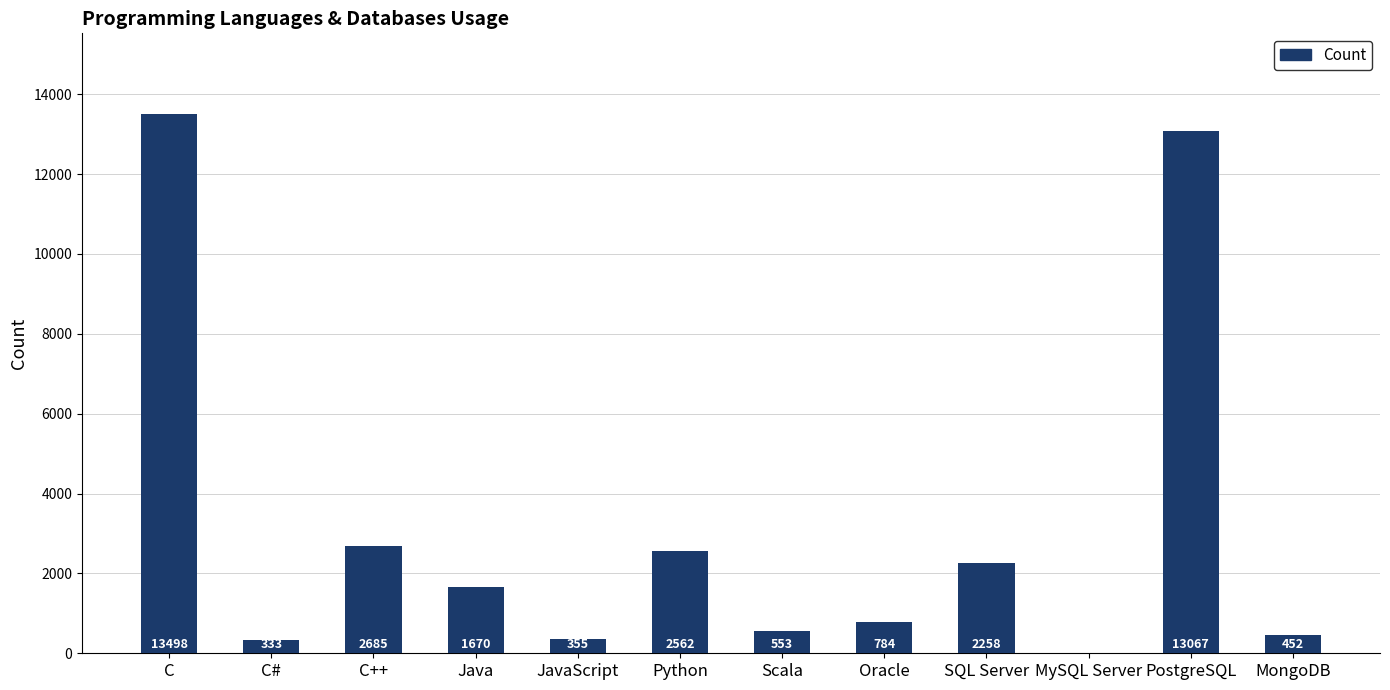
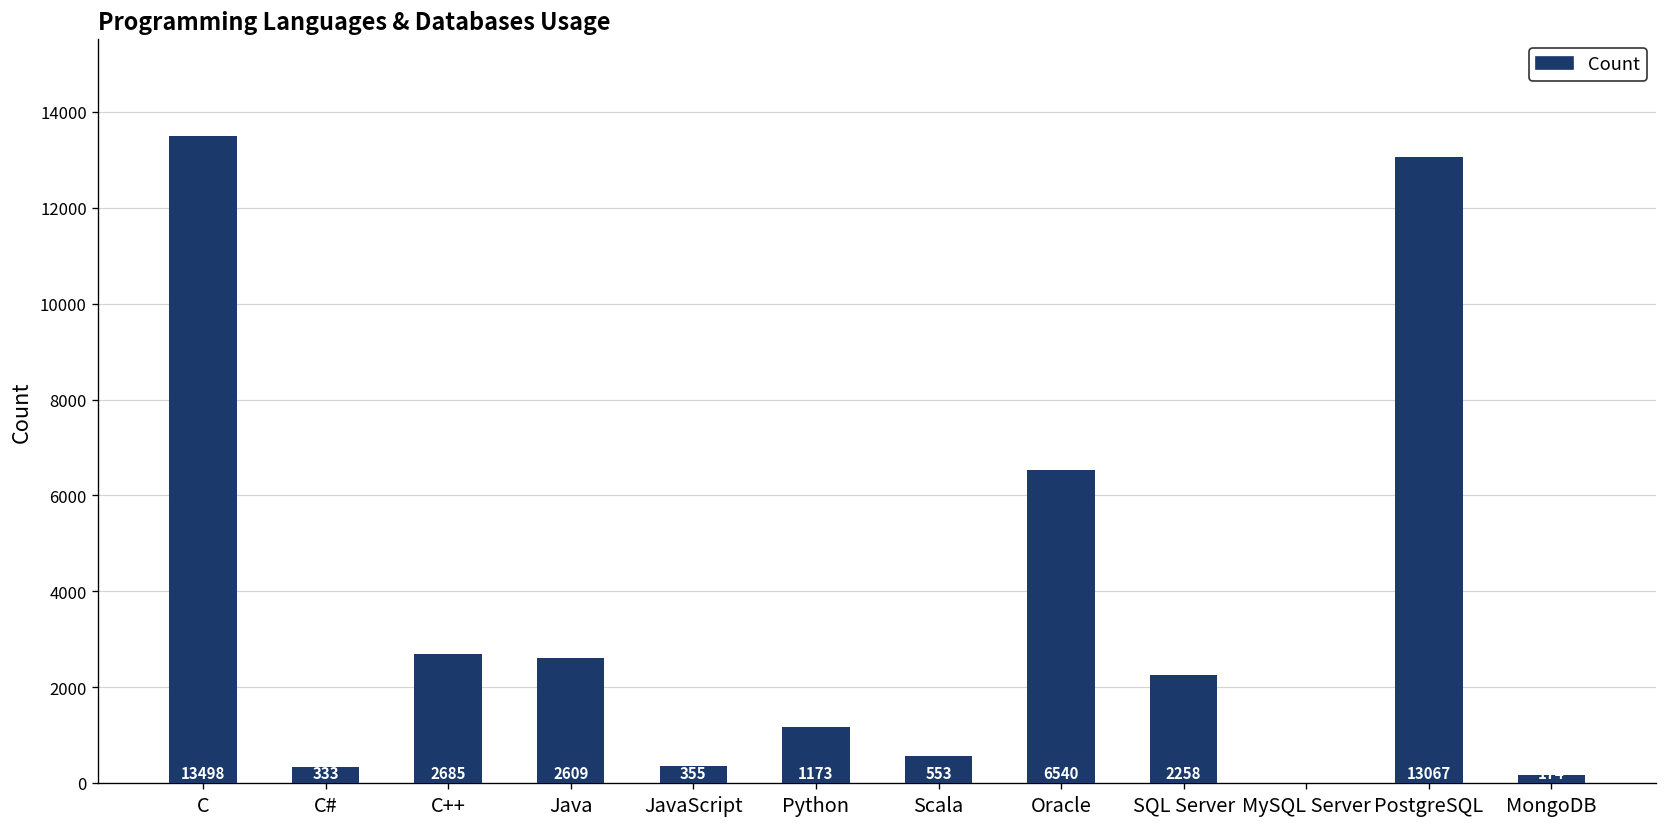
  {
    "C": 13498,
    "C#": 333,
    "C++": 2685,
-   "Java": 1670,
+   "Java": 2609,
    "JavaScript": 355,
-   "Python": 2562,
+   "Python": 1173,
    "Scala": 553,
-   "Oracle": 784,
+   "Oracle": 6540,
    "SQL Server": 2258,
    "PostgreSQL": 13067,
-   "MongoDB": 500
+   "MongoDB": 200
  }
